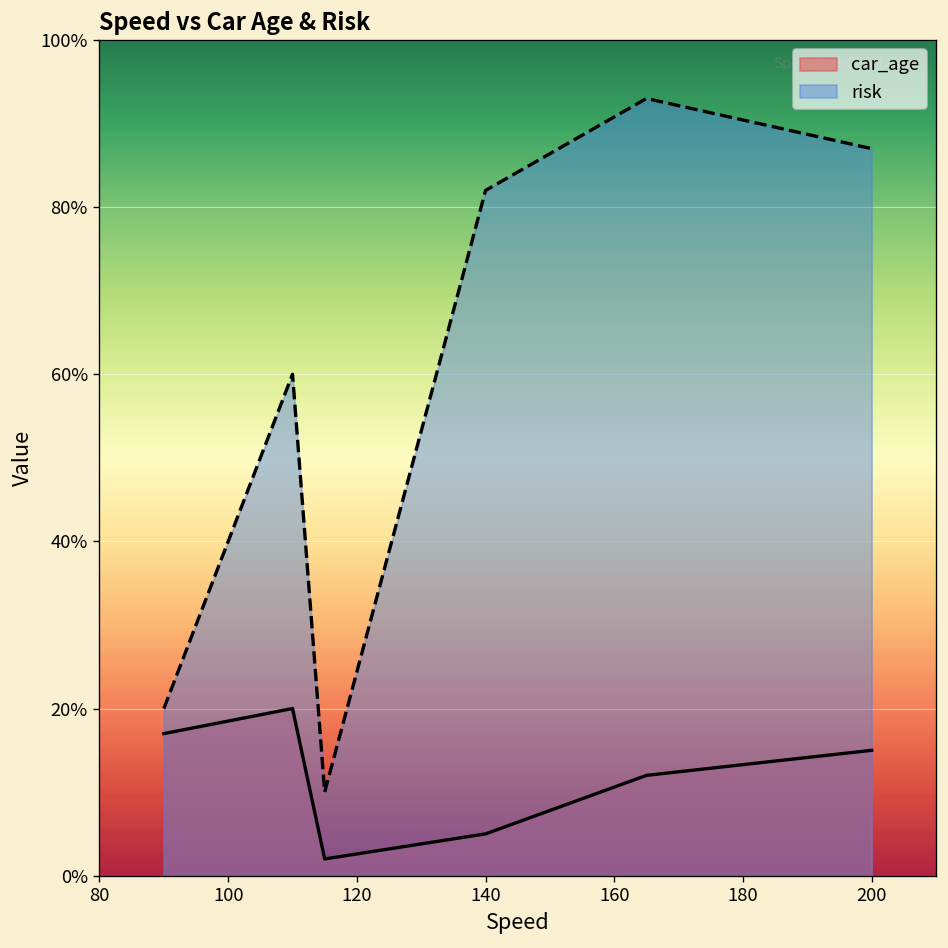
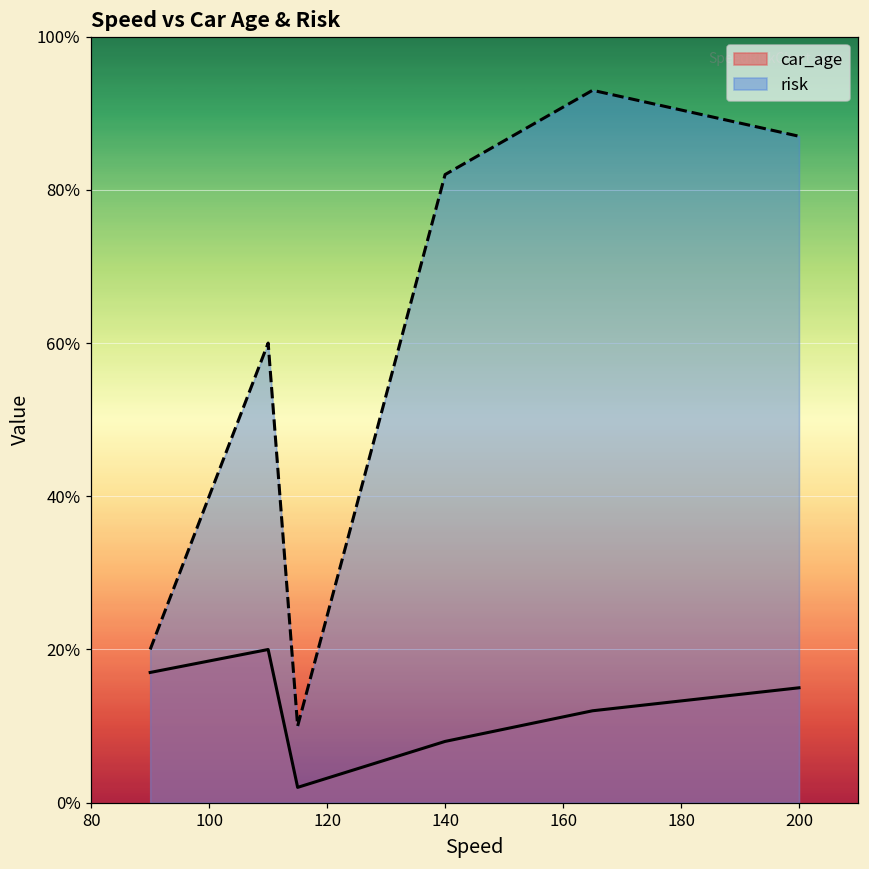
  {
    "car_age": {
-     "140": "5%",
+     "140": "8%",
      "200": "15%"
    },
    "risk": {
      "140": "82%",
      "200": "87%"
    }
  }
